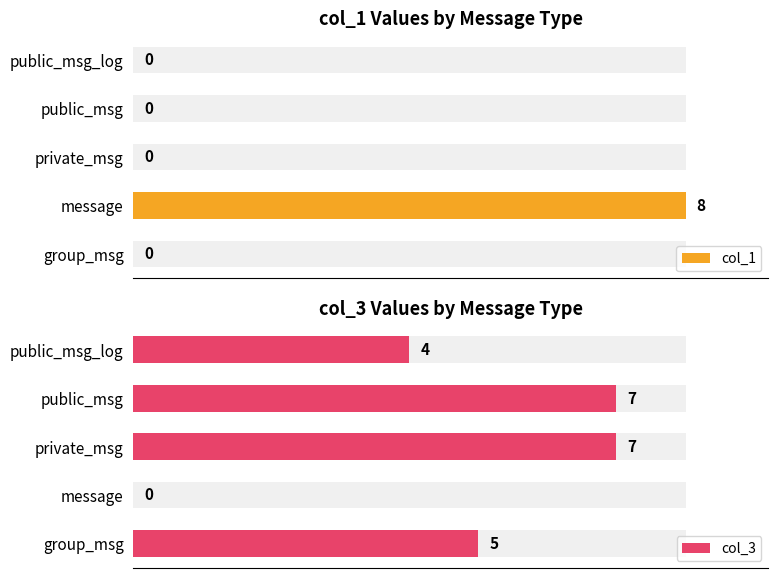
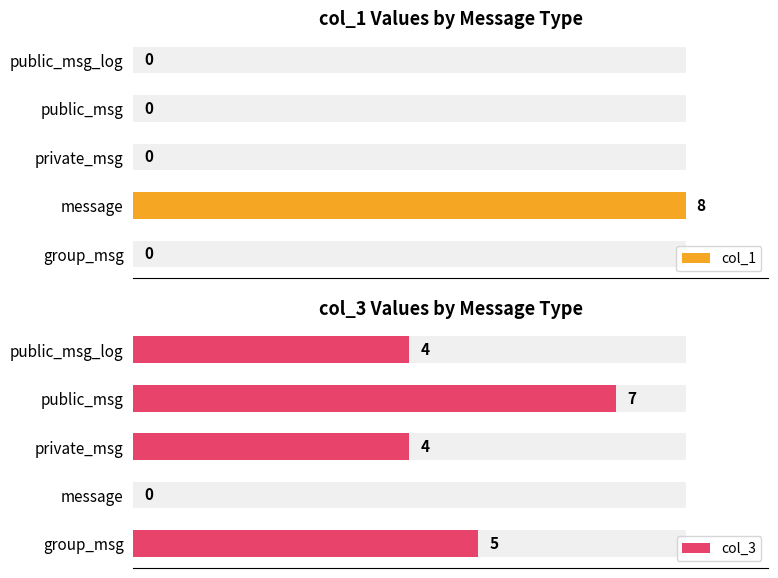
  {
    "col_1 Values by Message Type": {
      "col_1": {
        "public_msg_log": 0,
        "public_msg": 0,
        "private_msg": 0,
        "message": 8,
        "group_msg": 0
      }
    },
    "col_3 Values by Message Type": {
      "col_3": {
-       "private_msg": 7,
+       "private_msg": 4,
        "message": 0
      }
    }
  }
